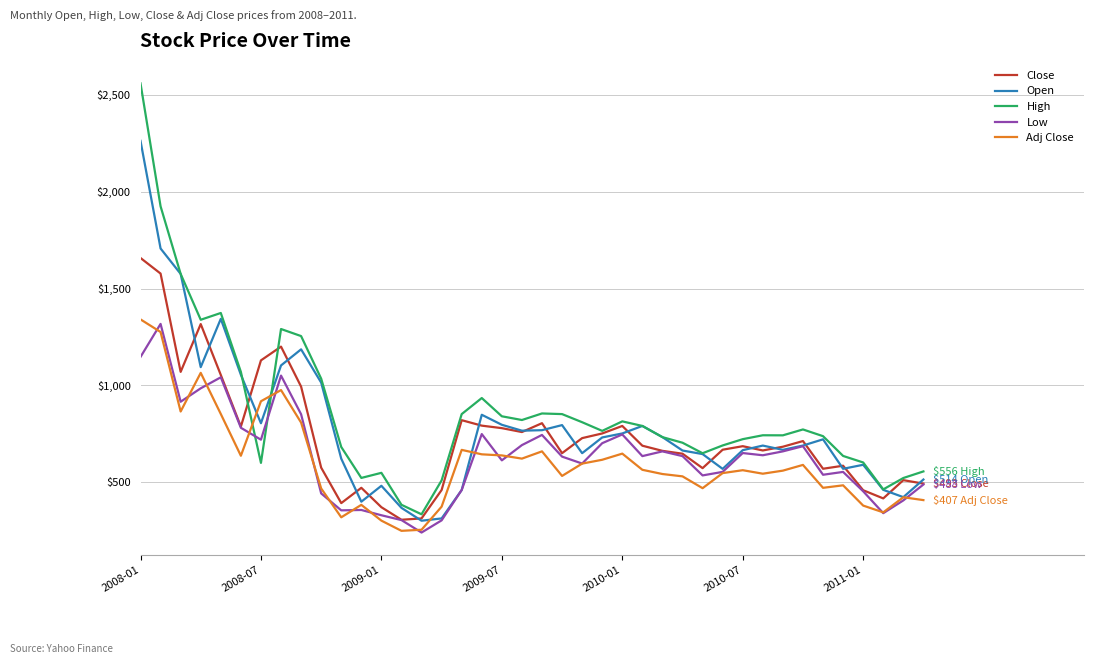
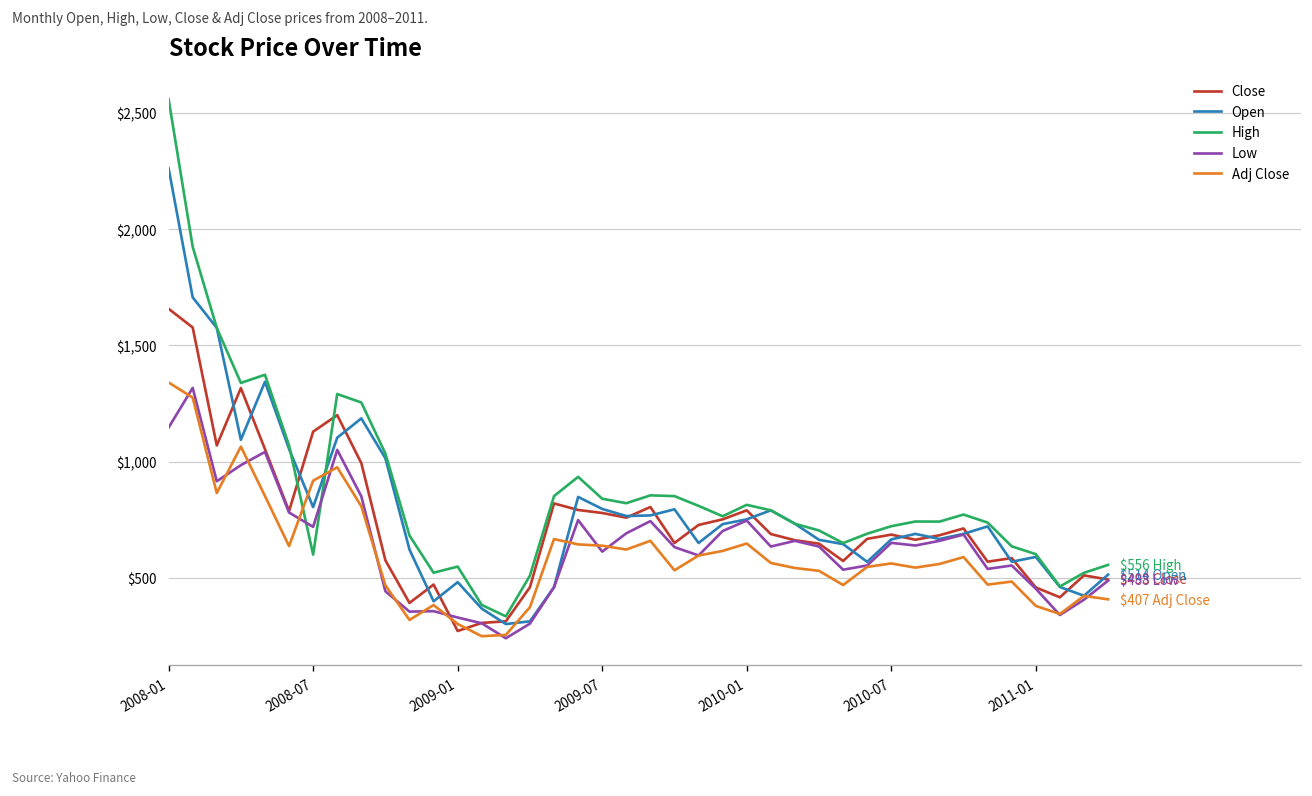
  {
    "Close": {
      "2008-01": "$1,660",
      "2008-07": "$1,130",
-     "2009-01": "$370",
+     "2009-01": "$270",
      "2009-07": "$780",
      "2010-01": "$790",
      "2010-07": "$690"
    },
    "Open": {
      "2008-01": "$2,260",
      "2008-07": "$800",
      "2009-01": "$480",
      "2009-07": "$800",
      "2010-07": "$670"
    },
    "High": {
      "2008-01": "$2,560",
      "2008-07": "$600",
      "2009-01": "$550",
      "2009-07": "$840",
      "2010-01": "$810",
      "2010-07": "$720"
    },
    "Low": {
      "2008-01": "$1,150",
      "2008-07": "$720",
      "2009-01": "$330",
      "2009-07": "$610",
      "2010-07": "$650"
    },
    "Adj Close": {
      "2008-01": "$1,340",
      "2008-07": "$920",
      "2009-01": "$300",
      "2009-07": "$640",
      "2010-01": "$650",
      "2010-07": "$560",
      "2011-01": "$380"
    }
  }
